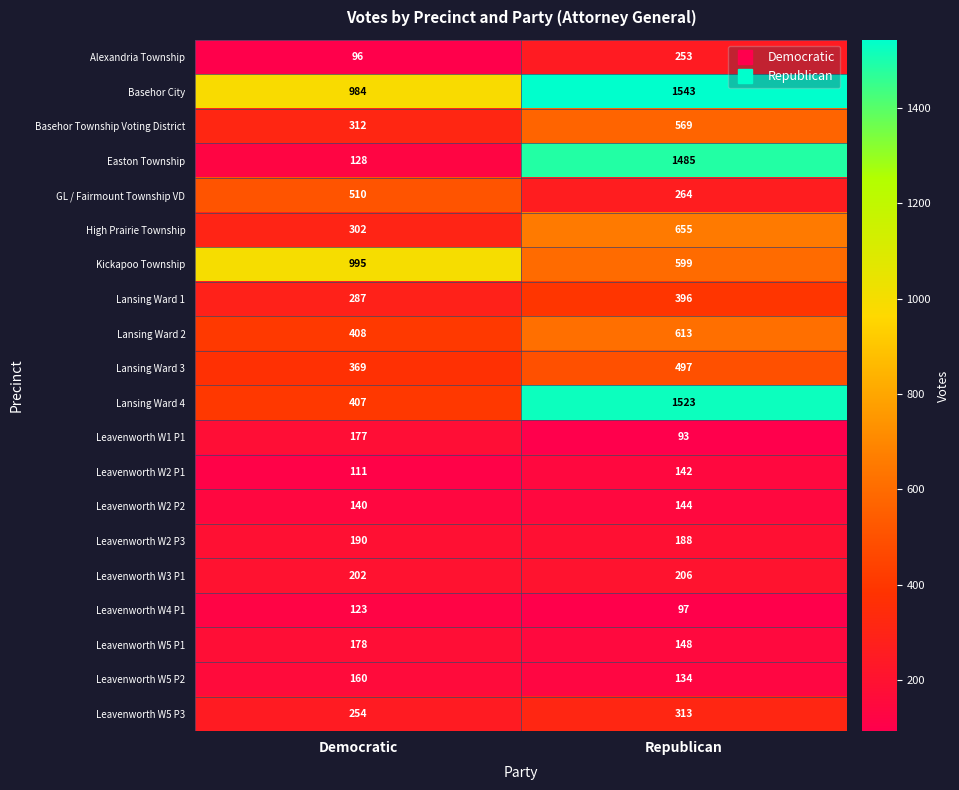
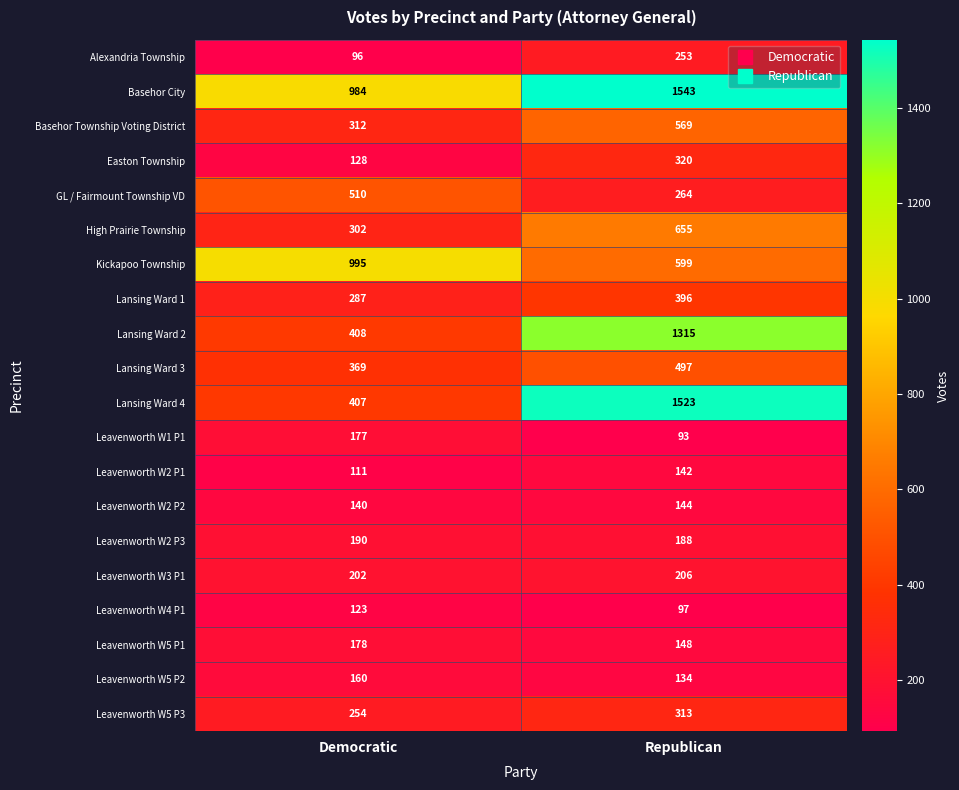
  {
    "Alexandria Township": {
      "Democratic": 96,
      "Republican": 253
    },
    "Basehor City": {
      "Democratic": 984,
      "Republican": 1543
    },
    "Basehor Township Voting District": {
      "Democratic": 312,
      "Republican": 569
    },
    "Easton Township": {
      "Democratic": 128,
-     "Republican": 1485
+     "Republican": 320
    },
    "GL / Fairmount Township VD": {
      "Democratic": 510,
      "Republican": 264
    },
    "High Prairie Township": {
      "Democratic": 302,
      "Republican": 655
    },
    "Kickapoo Township": {
      "Democratic": 995,
      "Republican": 599
    },
    "Lansing Ward 1": {
      "Democratic": 287,
      "Republican": 396
    },
    "Lansing Ward 2": {
      "Democratic": 408,
-     "Republican": 613
+     "Republican": 1315
    },
    "Lansing Ward 3": {
      "Democratic": 369,
      "Republican": 497
    },
    "Lansing Ward 4": {
      "Democratic": 407,
      "Republican": 1523
    },
    "Leavenworth W1 P1": {
      "Democratic": 177,
      "Republican": 93
    },
    "Leavenworth W2 P1": {
      "Democratic": 111,
      "Republican": 142
    },
    "Leavenworth W2 P2": {
      "Democratic": 140,
      "Republican": 144
    },
    "Leavenworth W2 P3": {
      "Democratic": 190,
      "Republican": 188
    },
    "Leavenworth W3 P1": {
      "Democratic": 202,
      "Republican": 206
    },
    "Leavenworth W4 P1": {
      "Democratic": 123,
      "Republican": 97
    },
    "Leavenworth W5 P1": {
      "Democratic": 178,
      "Republican": 148
    },
    "Leavenworth W5 P2": {
      "Democratic": 160,
      "Republican": 134
    },
    "Leavenworth W5 P3": {
      "Democratic": 254,
      "Republican": 313
    }
  }
